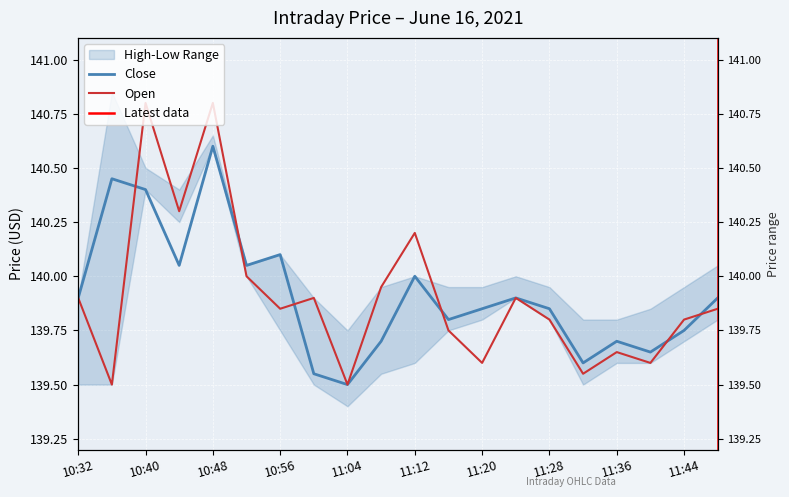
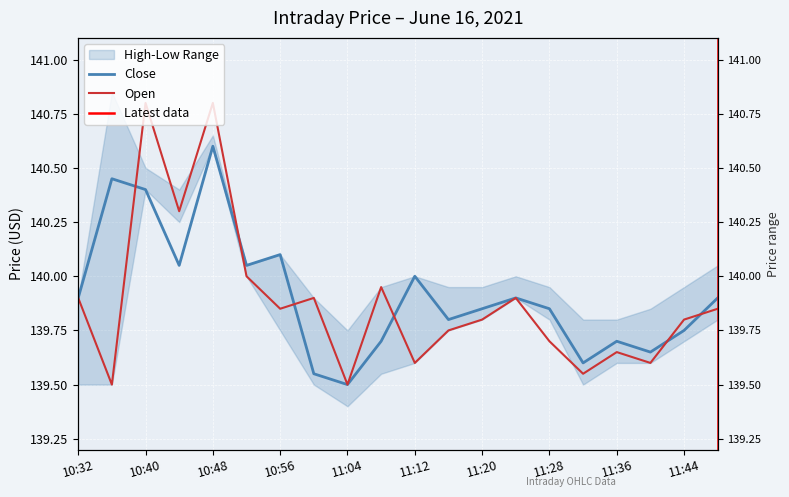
  {
    "Open": {
      "10:56": 139.85,
-     "11:12": 140.2,
-     "11:20": 139.6,
-     "11:28": 139.8,
+     "11:12": 139.6,
+     "11:20": 139.8,
+     "11:28": 139.7,
      "11:36": 139.65,
      "11:44": 139.8
    }
  }
